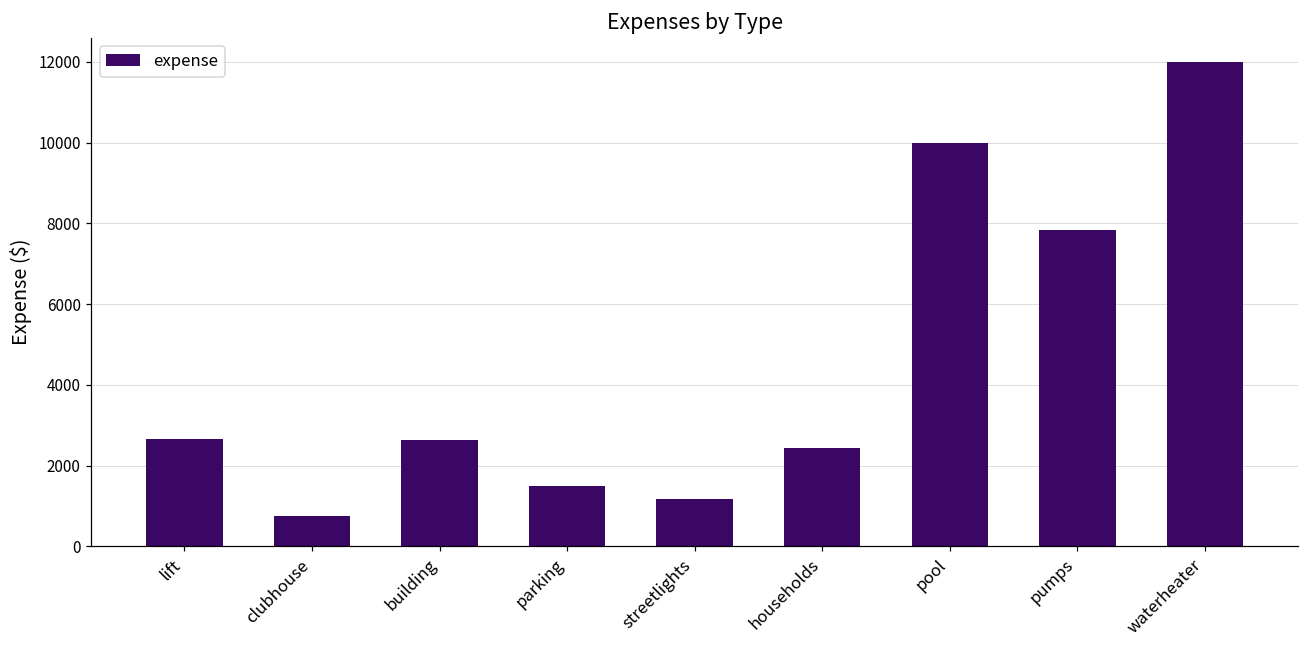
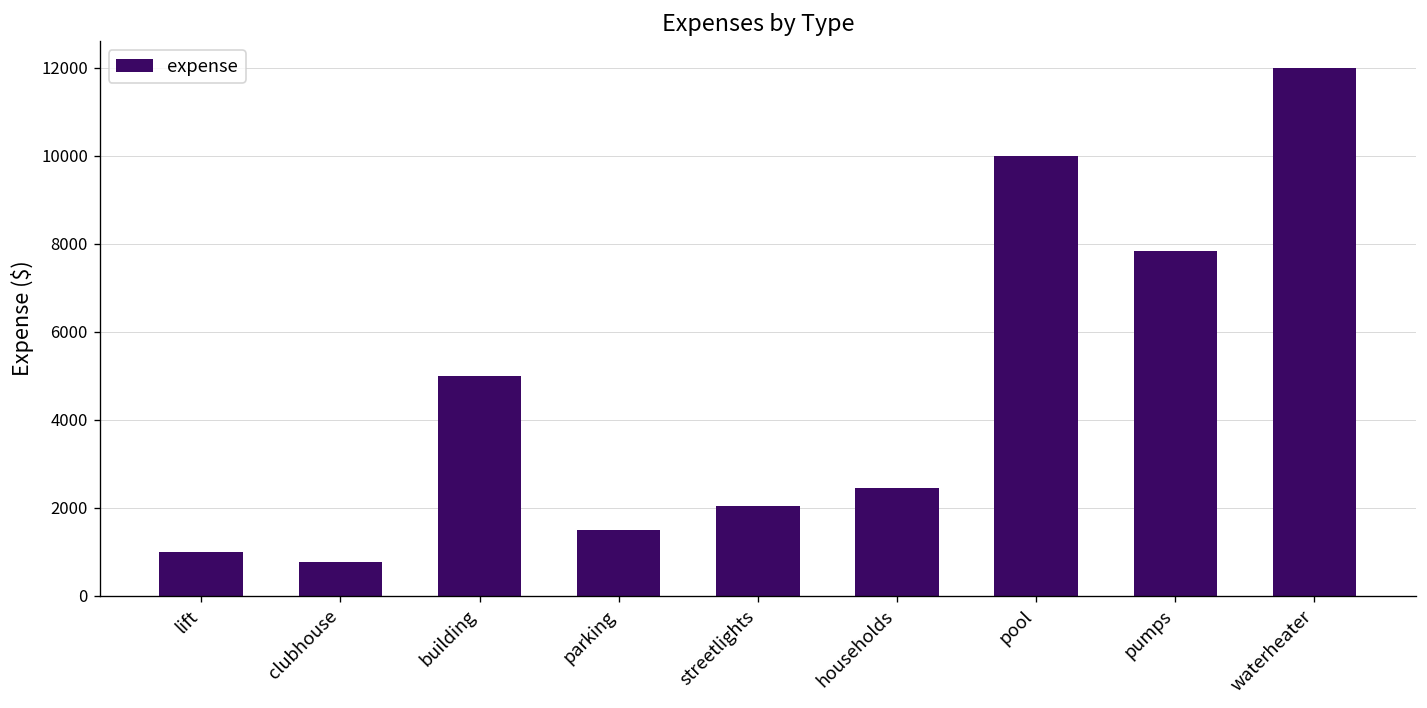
  {
-   "lift": 2700,
+   "lift": 1000,
    "clubhouse": 800,
-   "building": 2600,
+   "building": 5000,
    "parking": 1500,
-   "streetlights": 1200,
+   "streetlights": 2100,
    "households": 2400,
    "pool": 10000,
    "pumps": 7800,
    "waterheater": 12000
  }
